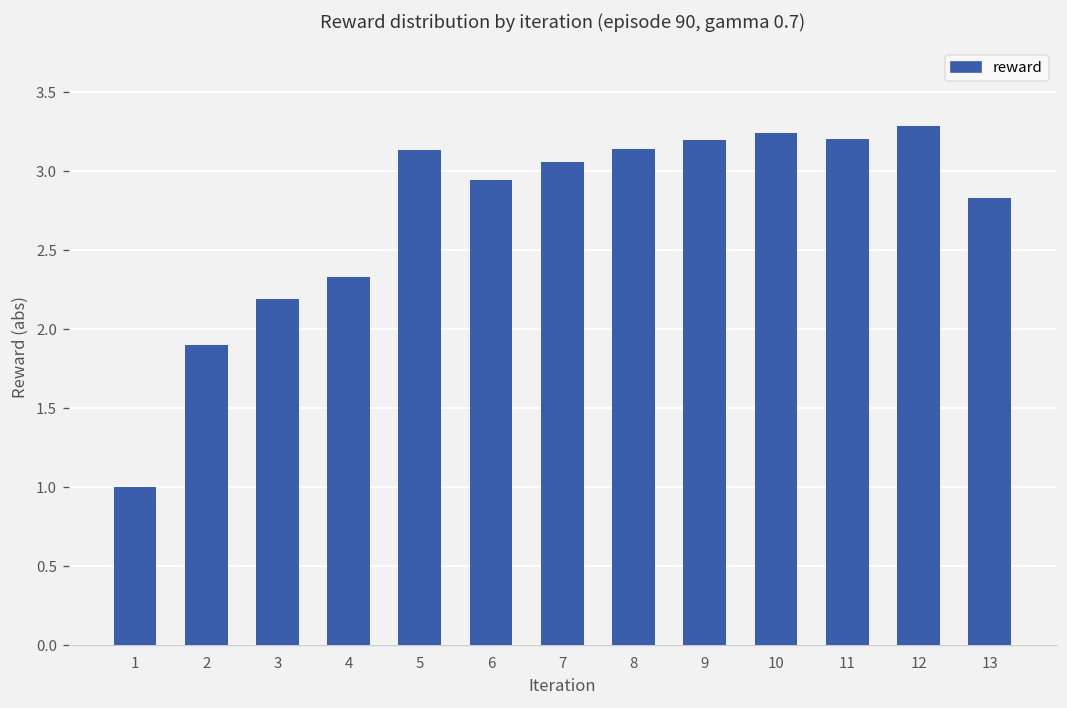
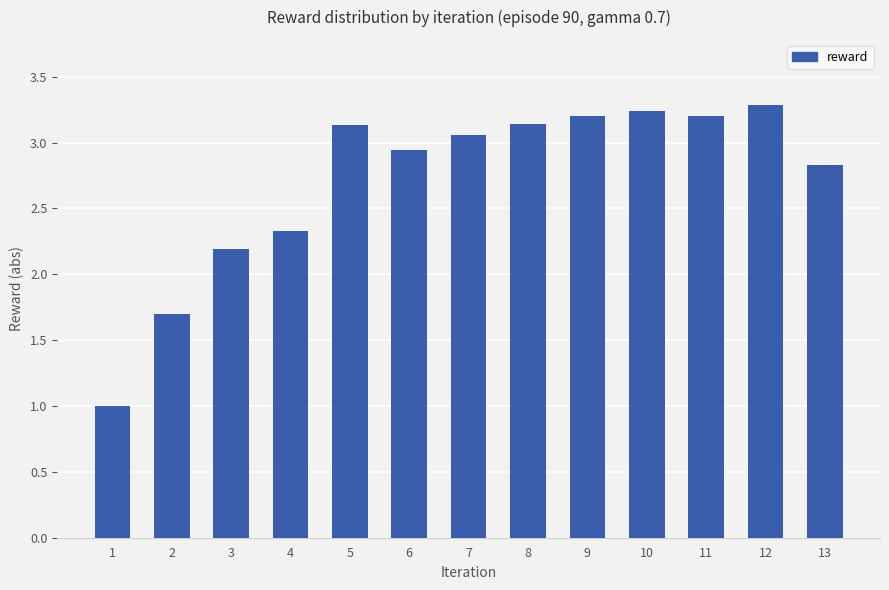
  {
    "1": 1.00,
-   "2": 1.90,
+   "2": 1.70,
    "3": 2.19,
    "4": 2.33,
    "5": 3.14,
    "6": 2.94,
    "7": 3.06,
    "8": 3.14,
    "9": 3.20,
    "10": 3.24,
    "11": 3.20,
    "12": 3.29,
    "13": 2.83
  }
